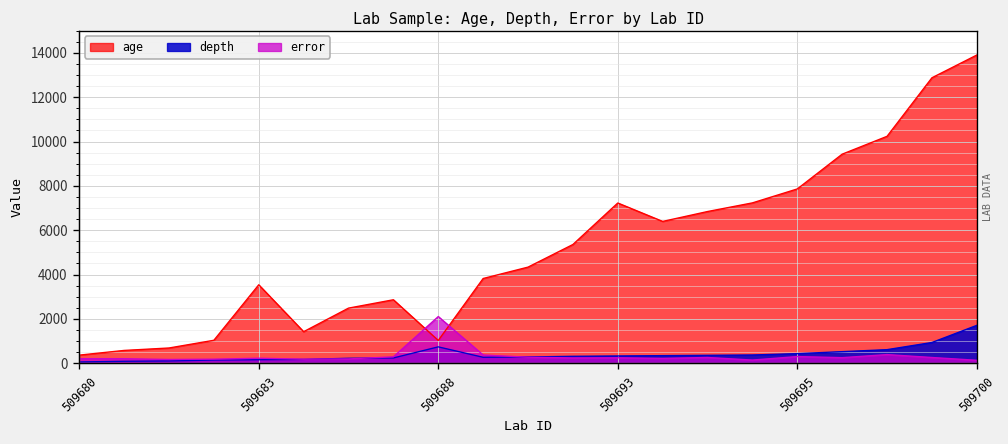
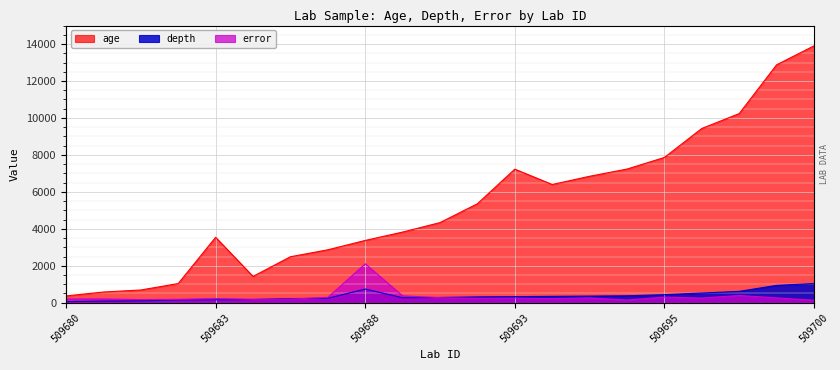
  {
    "age": {
      "509680": 400,
      "509683": 3500,
-     "509688": 1000,
+     "509688": 3400,
      "509693": 7200,
      "509695": 7900,
      "509700": 13900
    },
    "depth": {
      "509680": 100,
      "509688": 700,
-     "509700": 1700
+     "509700": 1000
    },
    "error": {
      "509680": 200,
      "509688": 2100,
      "509700": 100
    }
  }
